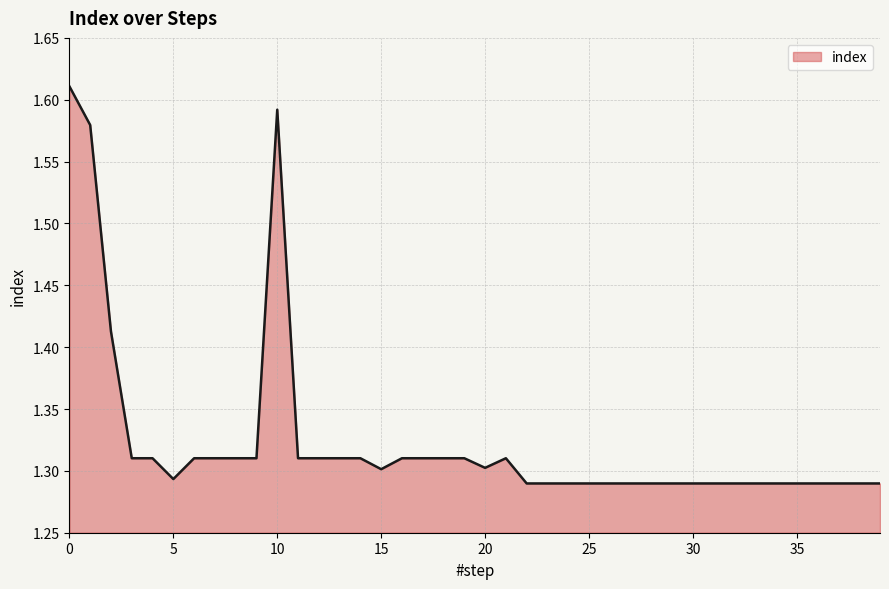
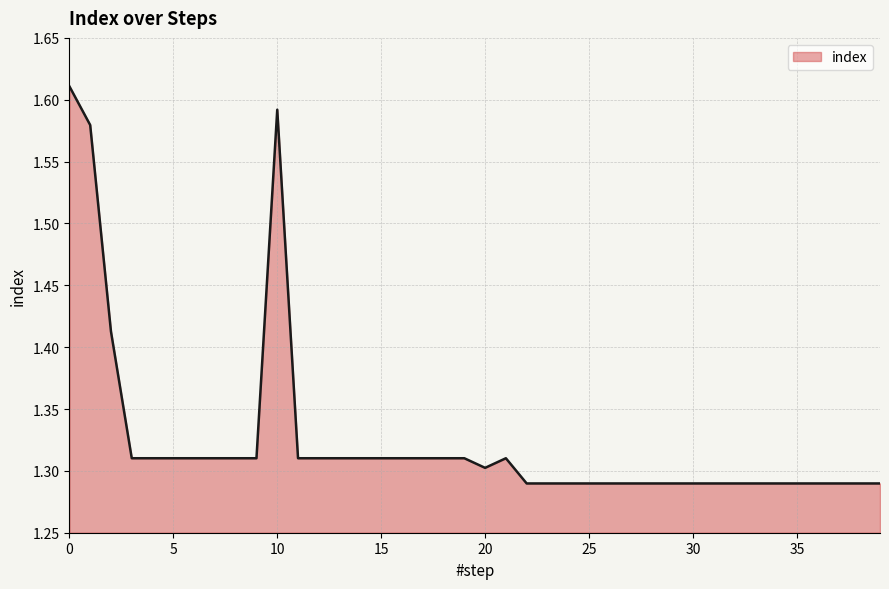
  {
    "0": 1.611,
-   "5": 1.293,
+   "5": 1.310,
    "10": 1.592,
-   "15": 1.301,
+   "15": 1.310,
    "20": 1.302,
    "25": 1.290,
    "30": 1.290,
    "35": 1.290
  }
